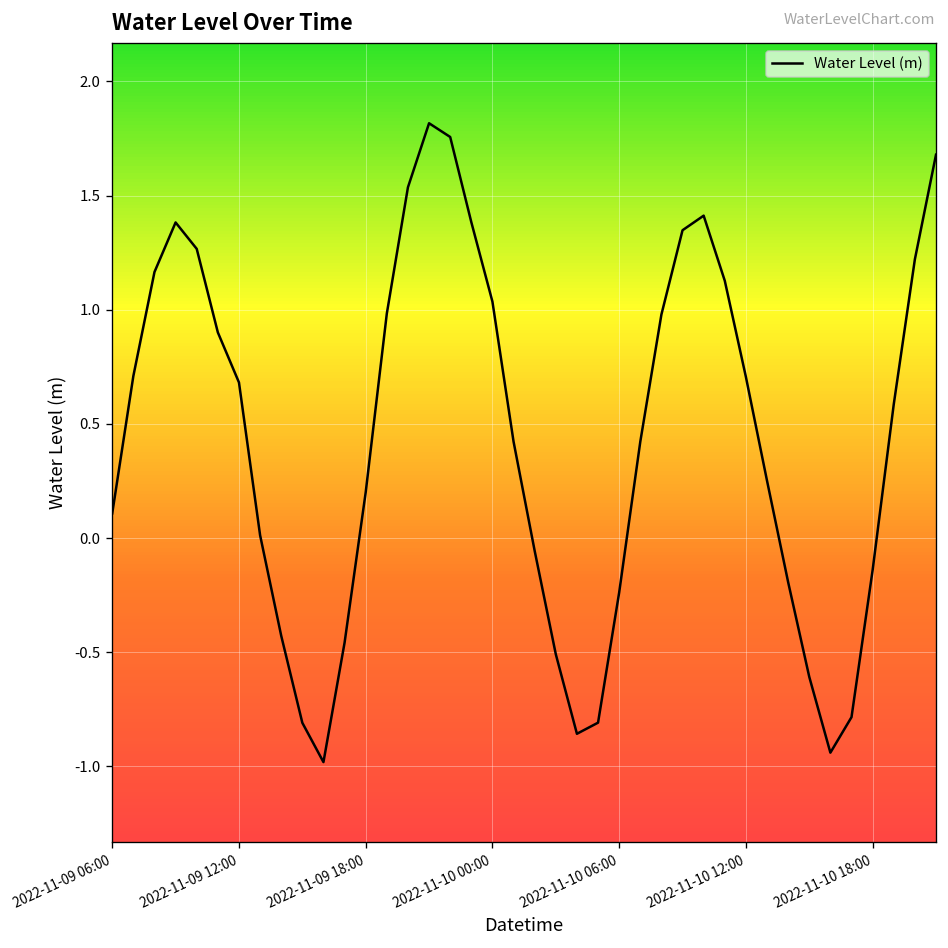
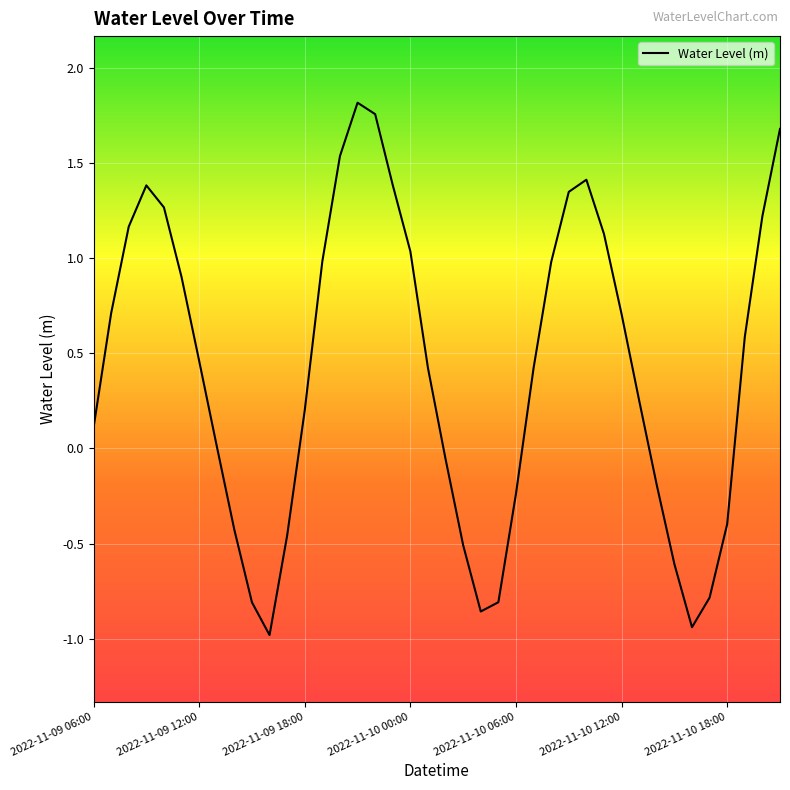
  {
    "2022-11-09 06:00": 0.11,
-   "2022-11-09 12:00": 0.68,
+   "2022-11-09 12:00": 0.46,
    "2022-11-09 18:00": 0.20,
    "2022-11-10 00:00": 1.04,
    "2022-11-10 06:00": -0.24,
    "2022-11-10 12:00": 0.71,
-   "2022-11-10 18:00": -0.14
+   "2022-11-10 18:00": -0.40
  }
